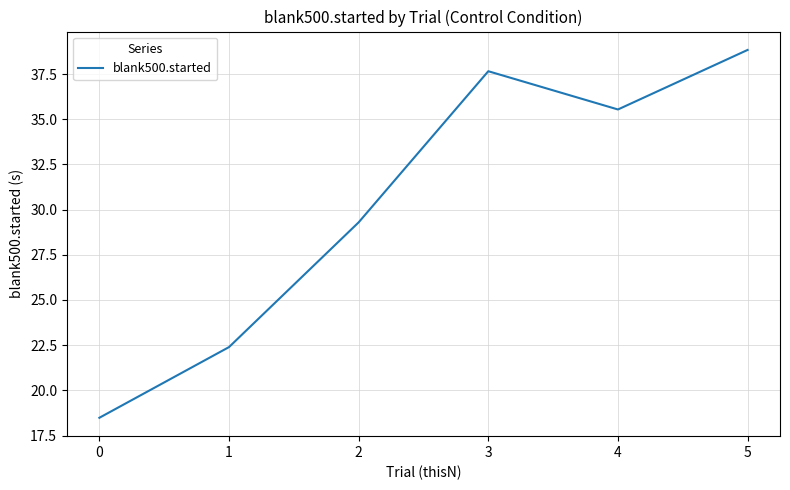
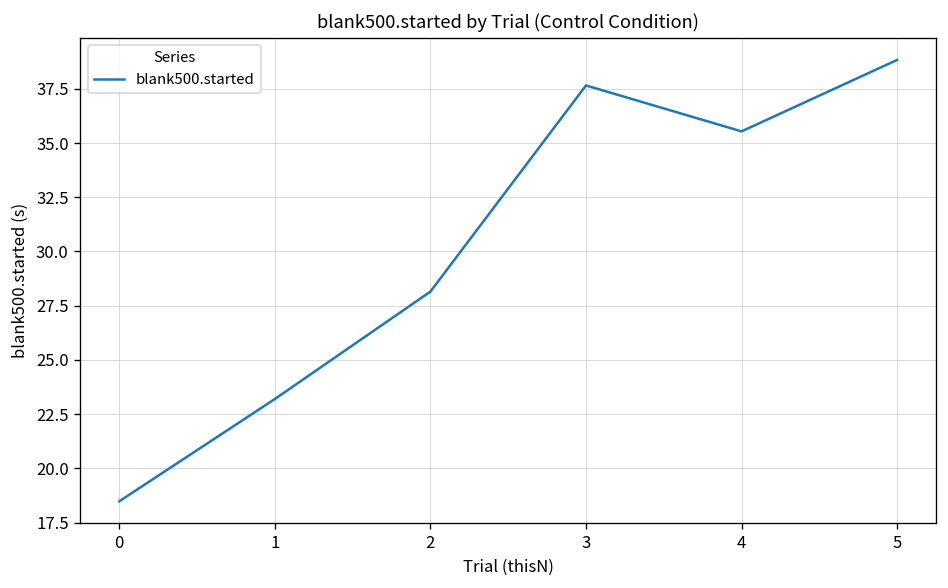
  {
    "0": 18.5,
-   "1": 22.4,
-   "2": 29.3,
+   "1": 23.2,
+   "2": 28.2,
    "3": 37.7,
    "4": 35.5,
    "5": 38.8
  }
